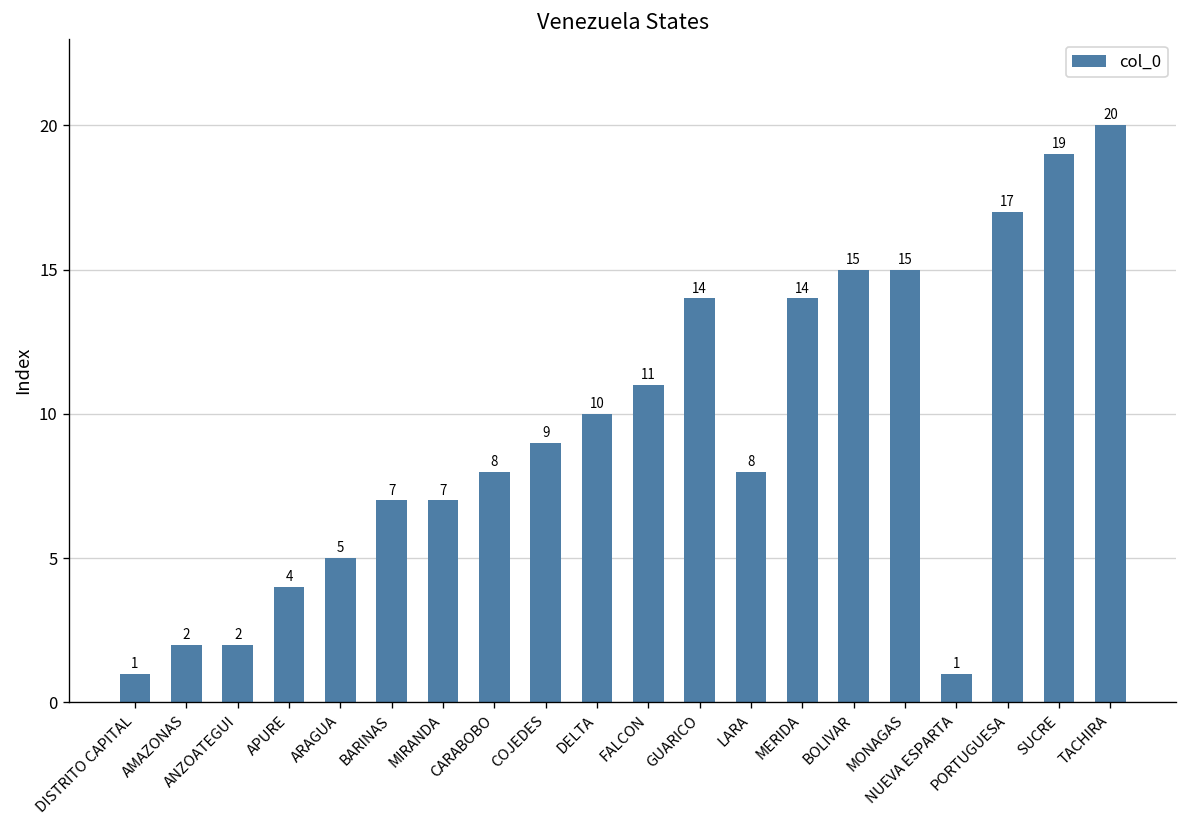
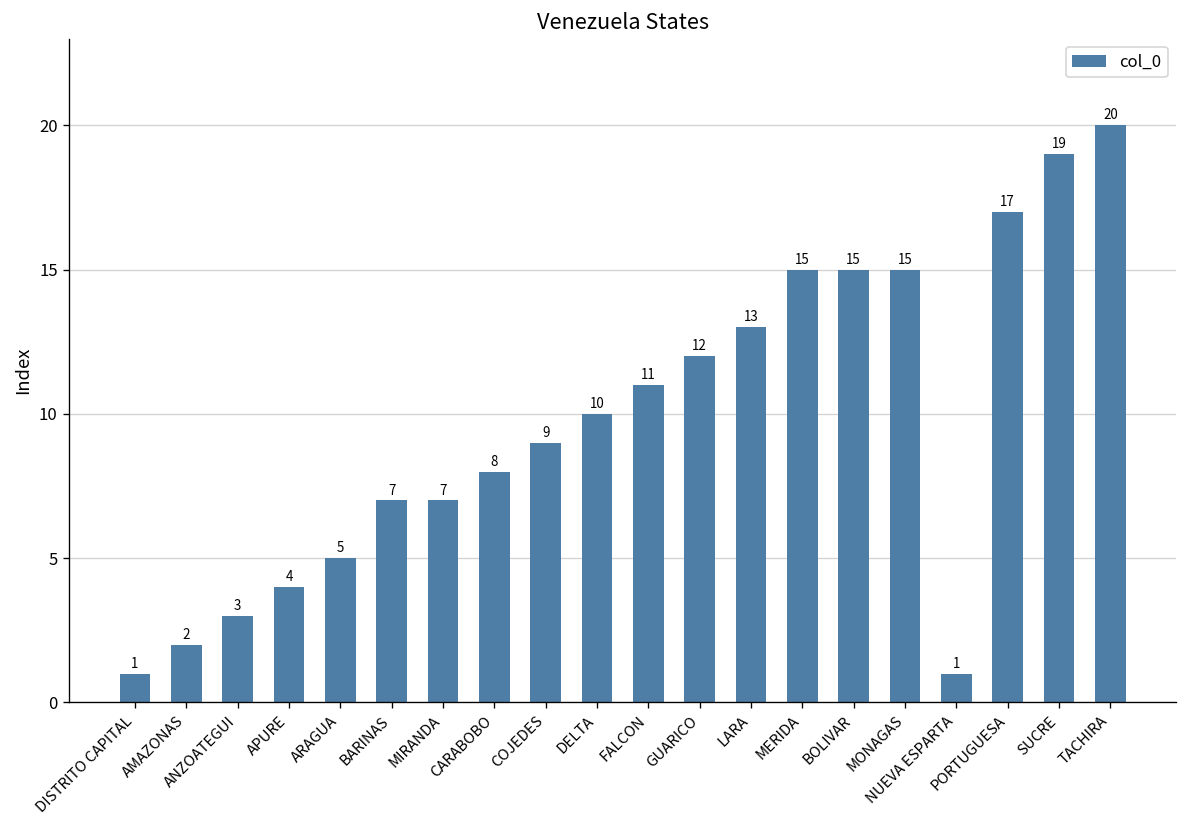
  {
    "DISTRITO CAPITAL": 1,
    "AMAZONAS": 2,
-   "ANZOATEGUI": 2,
+   "ANZOATEGUI": 3,
    "APURE": 4,
    "ARAGUA": 5,
    "BARINAS": 7,
    "MIRANDA": 7,
    "CARABOBO": 8,
    "COJEDES": 9,
    "DELTA": 10,
    "FALCON": 11,
-   "GUARICO": 14,
-   "LARA": 8,
-   "MERIDA": 14,
+   "GUARICO": 12,
+   "LARA": 13,
+   "MERIDA": 15,
    "BOLIVAR": 15,
    "MONAGAS": 15,
    "NUEVA ESPARTA": 1,
    "PORTUGUESA": 17,
    "SUCRE": 19,
    "TACHIRA": 20
  }
